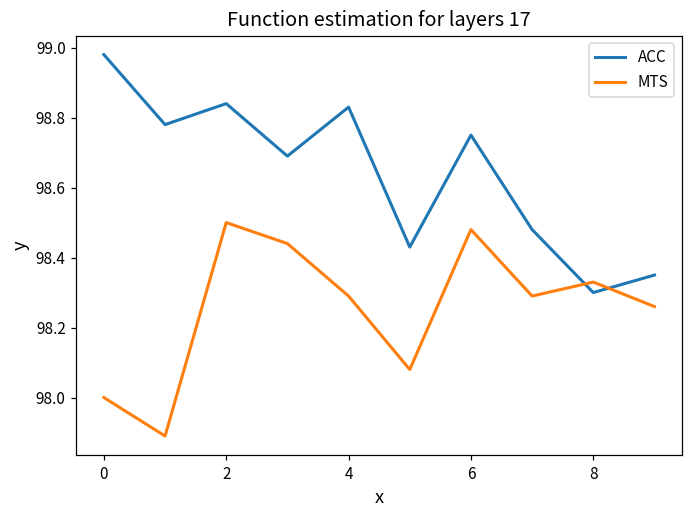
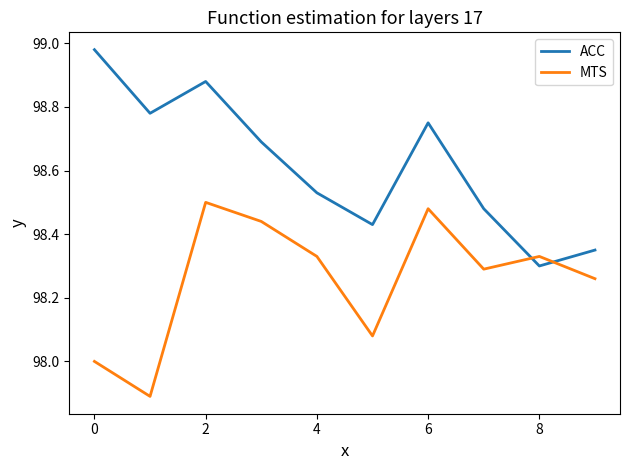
  {
    "ACC": {
      "0": 98.98,
-     "2": 98.84,
-     "4": 98.83,
+     "2": 98.88,
+     "4": 98.53,
      "6": 98.75,
      "8": 98.30
    },
    "MTS": {
      "0": 98.00,
      "2": 98.50,
-     "4": 98.29,
+     "4": 98.33,
      "6": 98.48,
      "8": 98.33
    }
  }
